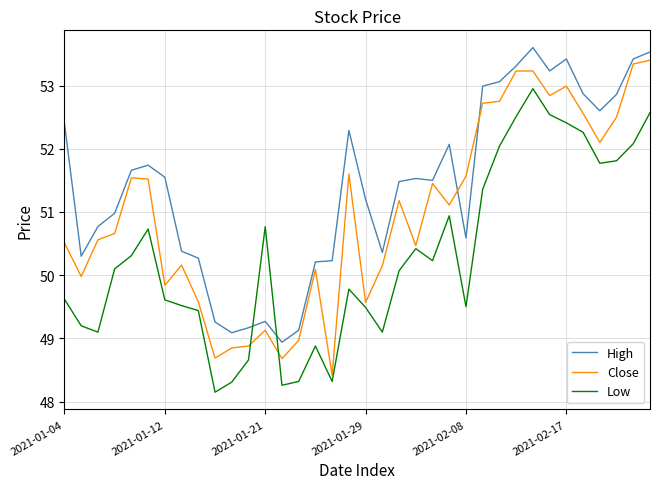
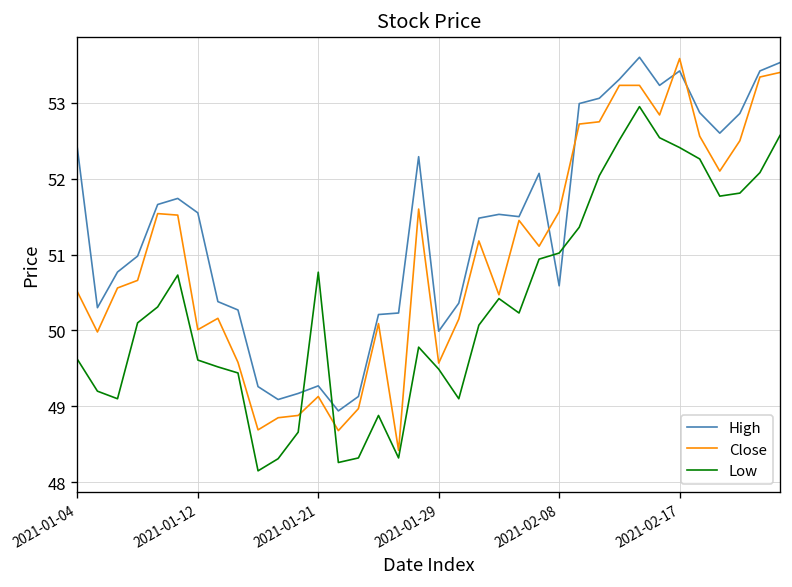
  {
    "High": {
      "2021-01-04": 52.4,
      "2021-01-12": 51.5,
      "2021-01-21": 49.3,
-     "2021-01-29": 51.2,
+     "2021-01-29": 50.0,
      "2021-02-08": 50.6,
      "2021-02-17": 53.4
    },
    "Close": {
      "2021-01-04": 50.5,
-     "2021-01-12": 49.8,
+     "2021-01-12": 50.0,
      "2021-01-21": 49.1,
      "2021-01-29": 49.6,
      "2021-02-08": 51.6,
-     "2021-02-17": 53.0
+     "2021-02-17": 53.6
    },
    "Low": {
      "2021-01-04": 49.6,
      "2021-01-12": 49.6,
      "2021-01-21": 50.8,
      "2021-01-29": 49.5,
-     "2021-02-08": 49.5,
+     "2021-02-08": 51.0,
      "2021-02-17": 52.4
    }
  }
